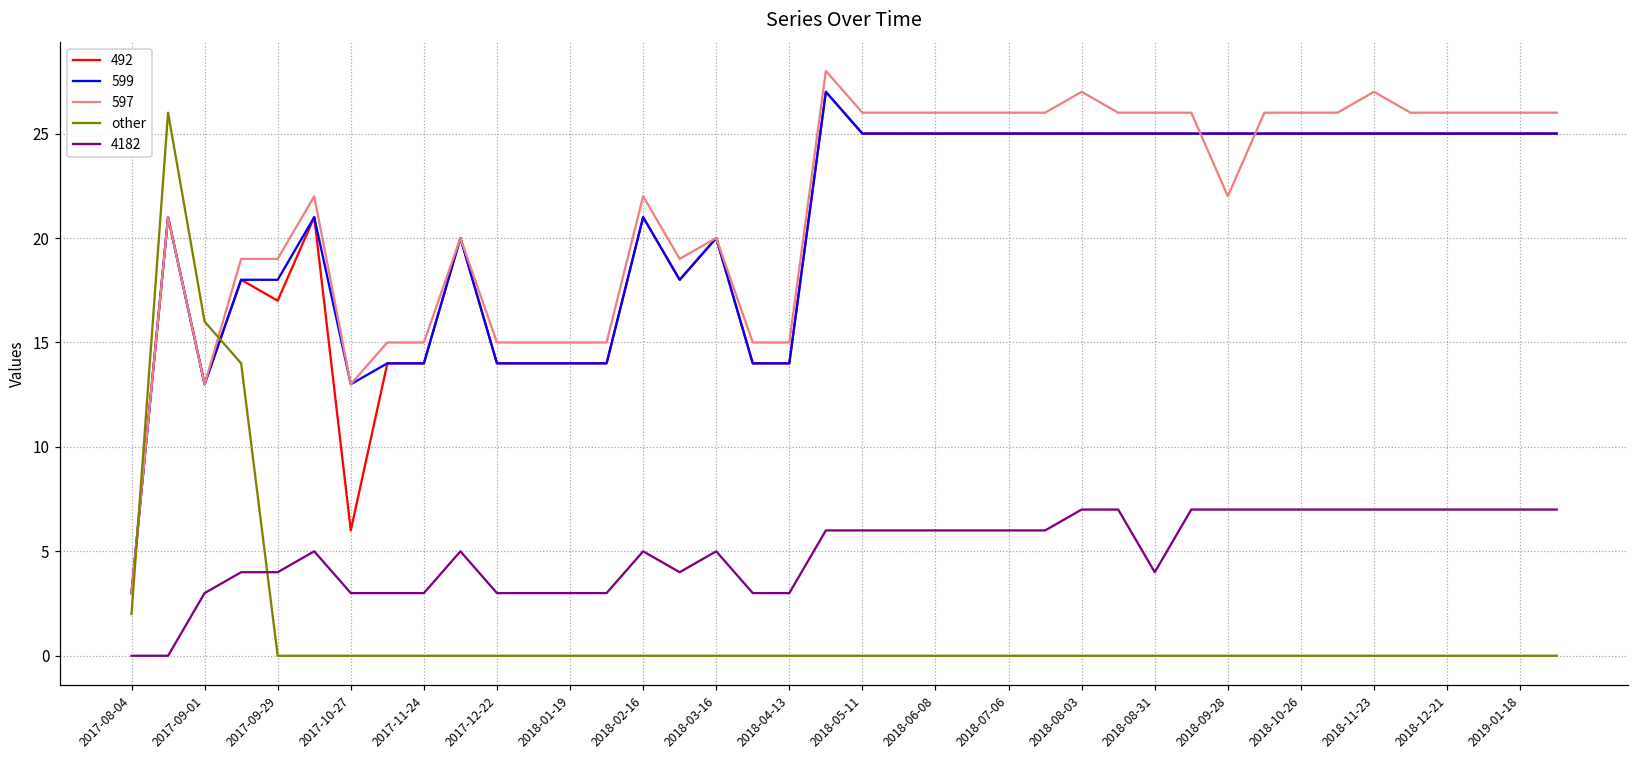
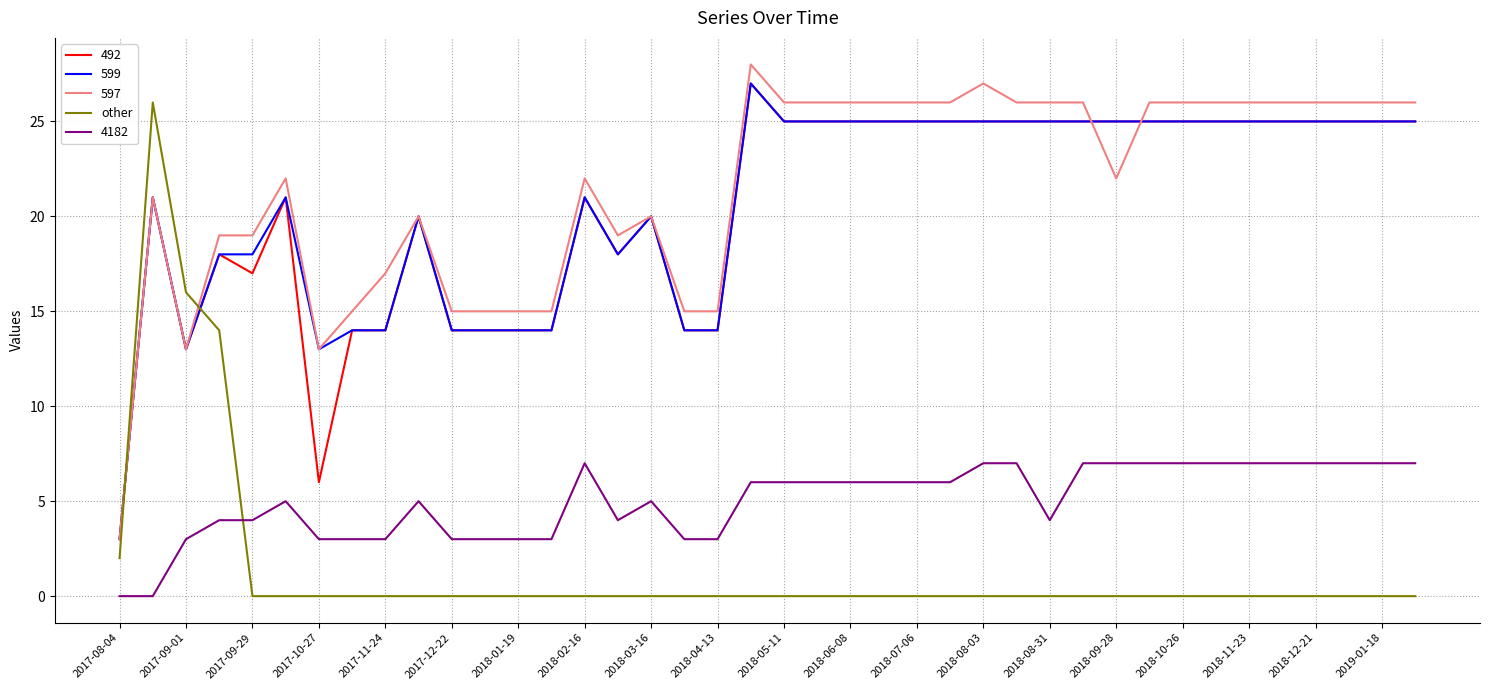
  {
    "492": {
      "2017-09-29": 17,
      "2017-10-27": 6
    },
    "599": {
      "2017-09-29": 18
    },
    "597": {
      "2017-09-29": 19,
-     "2017-11-24": 15,
+     "2017-11-24": 17,
      "2017-12-22": 15,
      "2018-01-19": 15,
      "2018-02-16": 22,
      "2018-04-13": 15,
      "2018-05-11": 26,
      "2018-06-08": 26,
      "2018-07-06": 26,
      "2018-08-03": 27,
      "2018-08-31": 26,
      "2018-09-28": 22,
      "2018-10-26": 26,
-     "2018-11-23": 27,
+     "2018-11-23": 26,
      "2018-12-21": 26,
      "2019-01-18": 26
    },
    "other": {
      "2017-08-04": 2,
      "2017-09-01": 16,
      "2017-09-29": 0,
      "2017-10-27": 0,
      "2017-11-24": 0,
      "2017-12-22": 0,
      "2018-01-19": 0,
      "2018-02-16": 0,
      "2018-03-16": 0,
      "2018-04-13": 0,
      "2018-05-11": 0,
      "2018-06-08": 0,
      "2018-07-06": 0,
      "2018-08-03": 0,
      "2018-08-31": 0,
      "2018-09-28": 0,
      "2018-10-26": 0,
      "2018-11-23": 0,
      "2018-12-21": 0,
      "2019-01-18": 0
    },
    "4182": {
      "2017-08-04": 0,
      "2017-09-01": 3,
      "2017-09-29": 4,
      "2017-10-27": 3,
      "2017-11-24": 3,
      "2017-12-22": 3,
      "2018-01-19": 3,
-     "2018-02-16": 5,
+     "2018-02-16": 7,
      "2018-03-16": 5,
      "2018-04-13": 3,
      "2018-05-11": 6,
      "2018-06-08": 6,
      "2018-07-06": 6,
      "2018-08-03": 7,
      "2018-08-31": 4,
      "2018-09-28": 7,
      "2018-10-26": 7,
      "2018-11-23": 7,
      "2018-12-21": 7,
      "2019-01-18": 7
    }
  }
